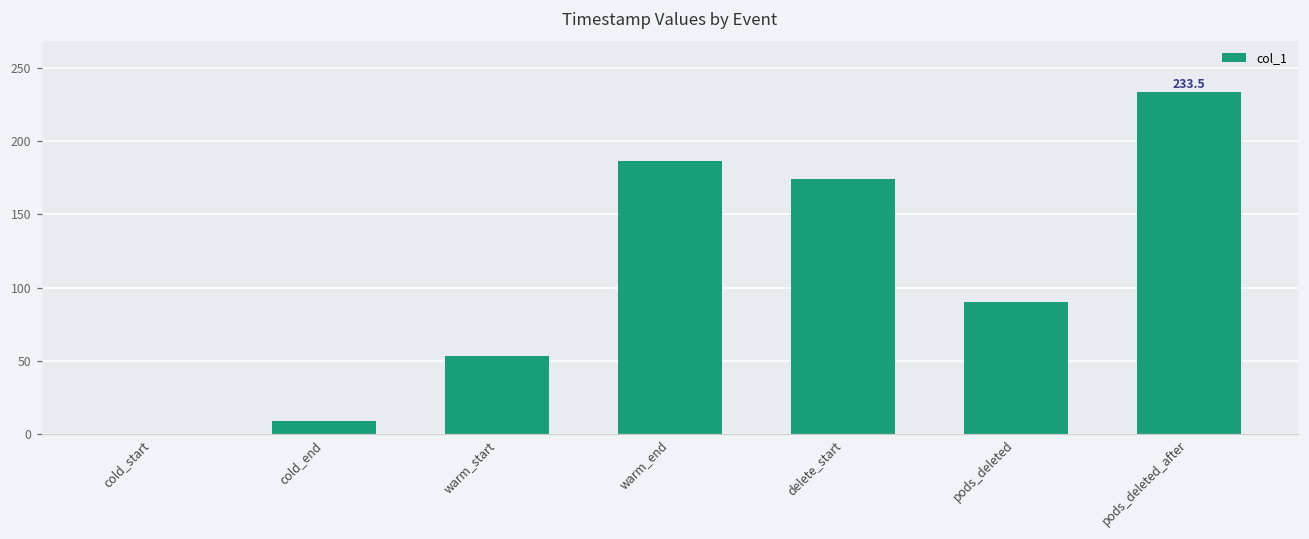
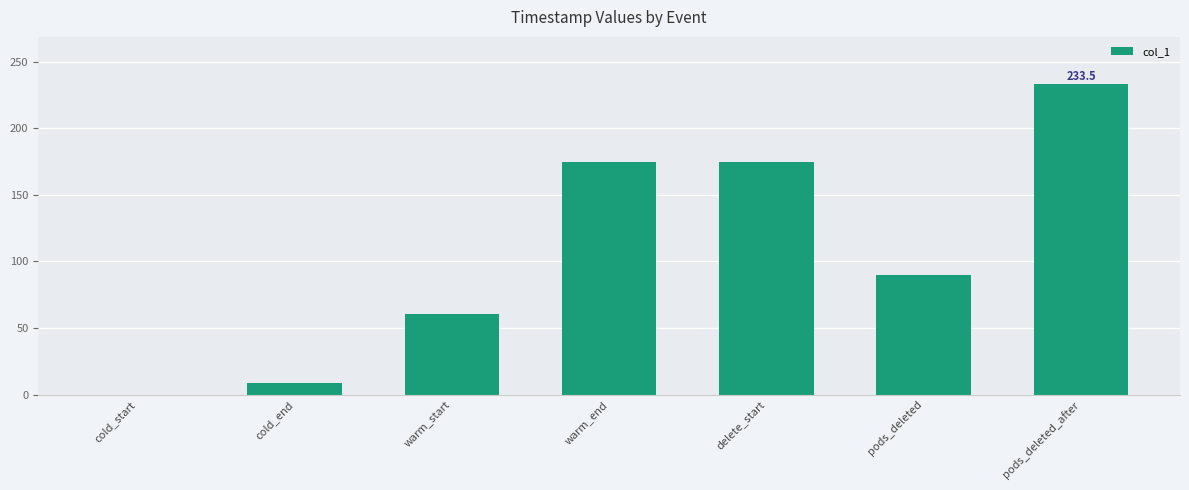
  {
    "cold_start": 0,
    "cold_end": 9,
-   "warm_start": 53,
-   "warm_end": 186,
+   "warm_start": 60,
+   "warm_end": 174,
    "delete_start": 174,
    "pods_deleted": 90
  }
